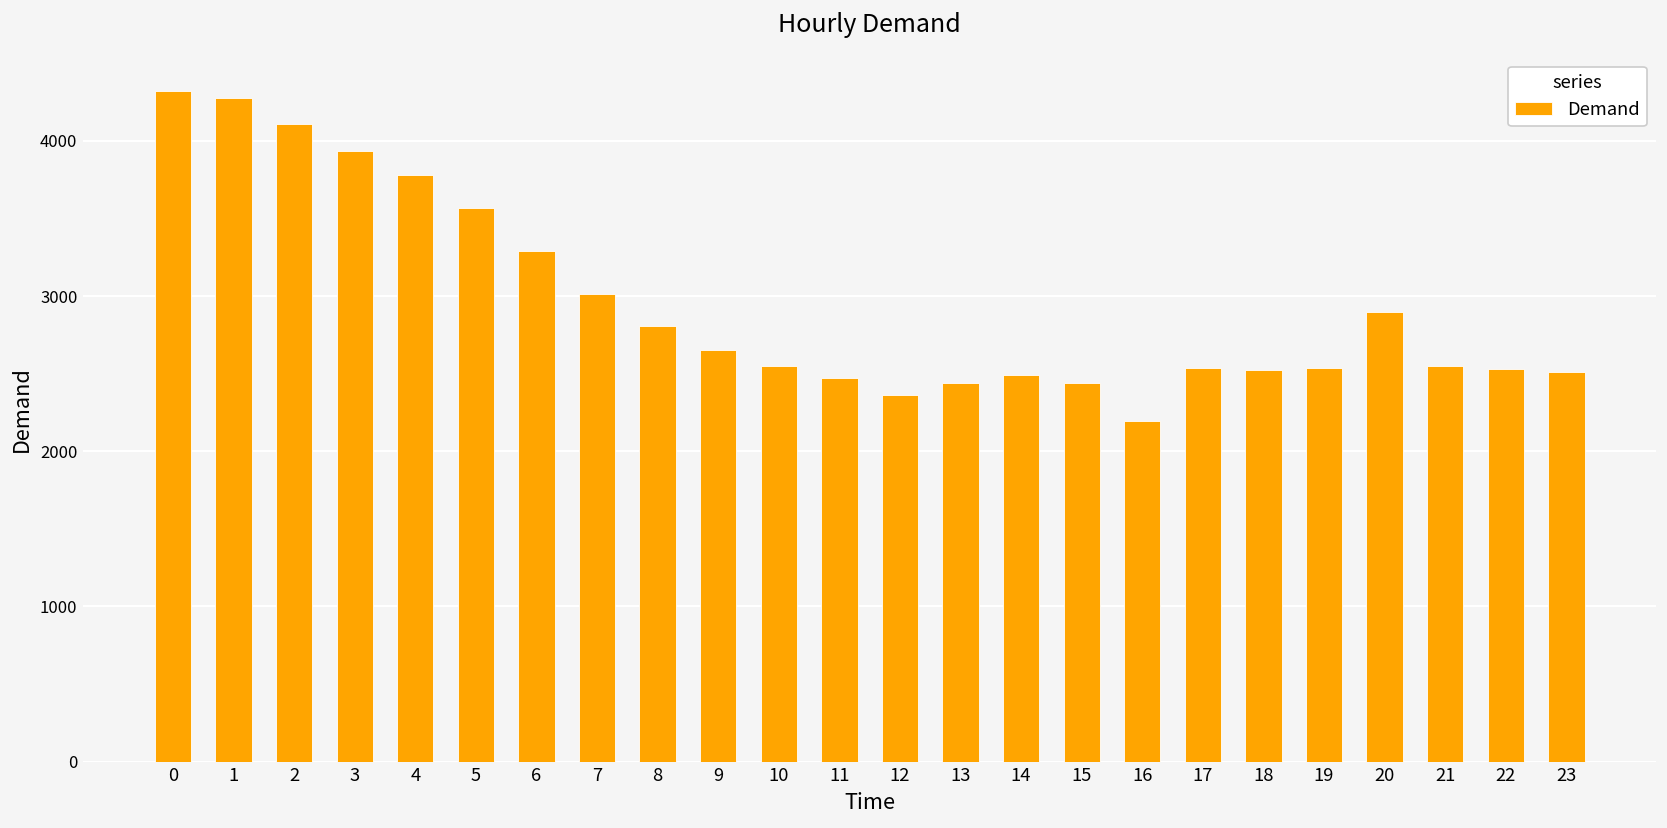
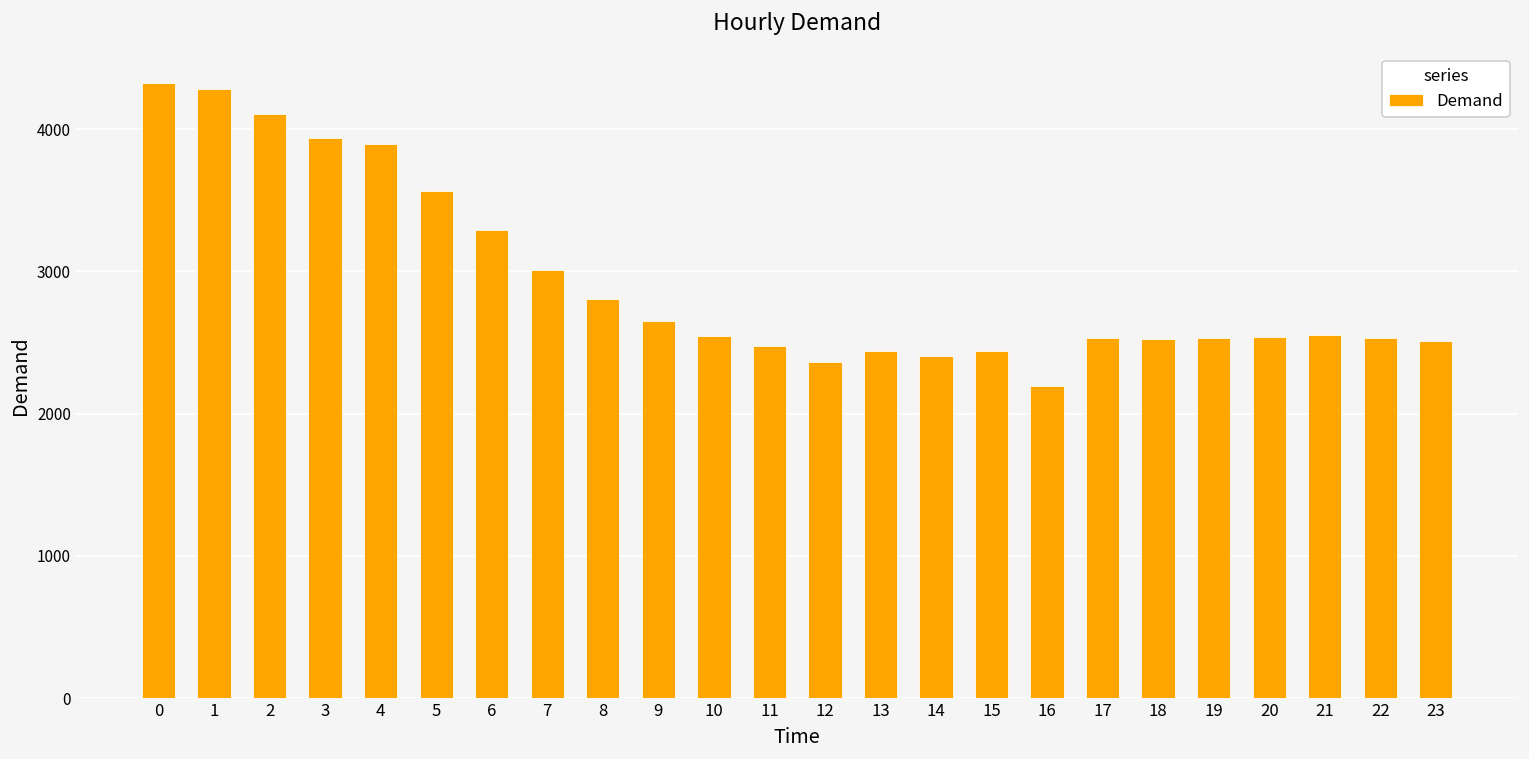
  {
    "0": 4320,
    "1": 4280,
    "2": 4110,
    "3": 3940,
-   "4": 3780,
+   "4": 3900,
    "5": 3570,
    "6": 3290,
    "7": 3010,
    "8": 2810,
    "9": 2650,
    "10": 2550,
    "11": 2470,
    "12": 2360,
    "13": 2440,
-   "14": 2490,
+   "14": 2400,
    "15": 2440,
    "16": 2200,
    "17": 2540,
    "18": 2530,
    "19": 2530,
-   "20": 2900,
+   "20": 2540,
    "21": 2550,
    "22": 2530,
    "23": 2510
  }
